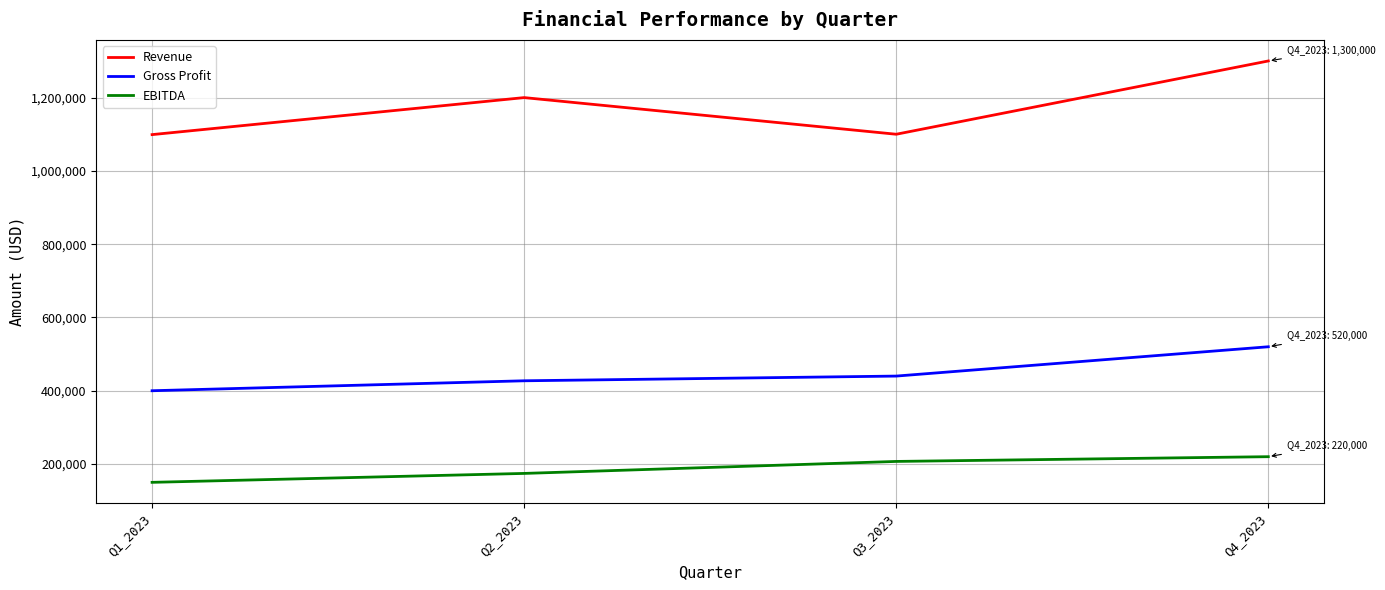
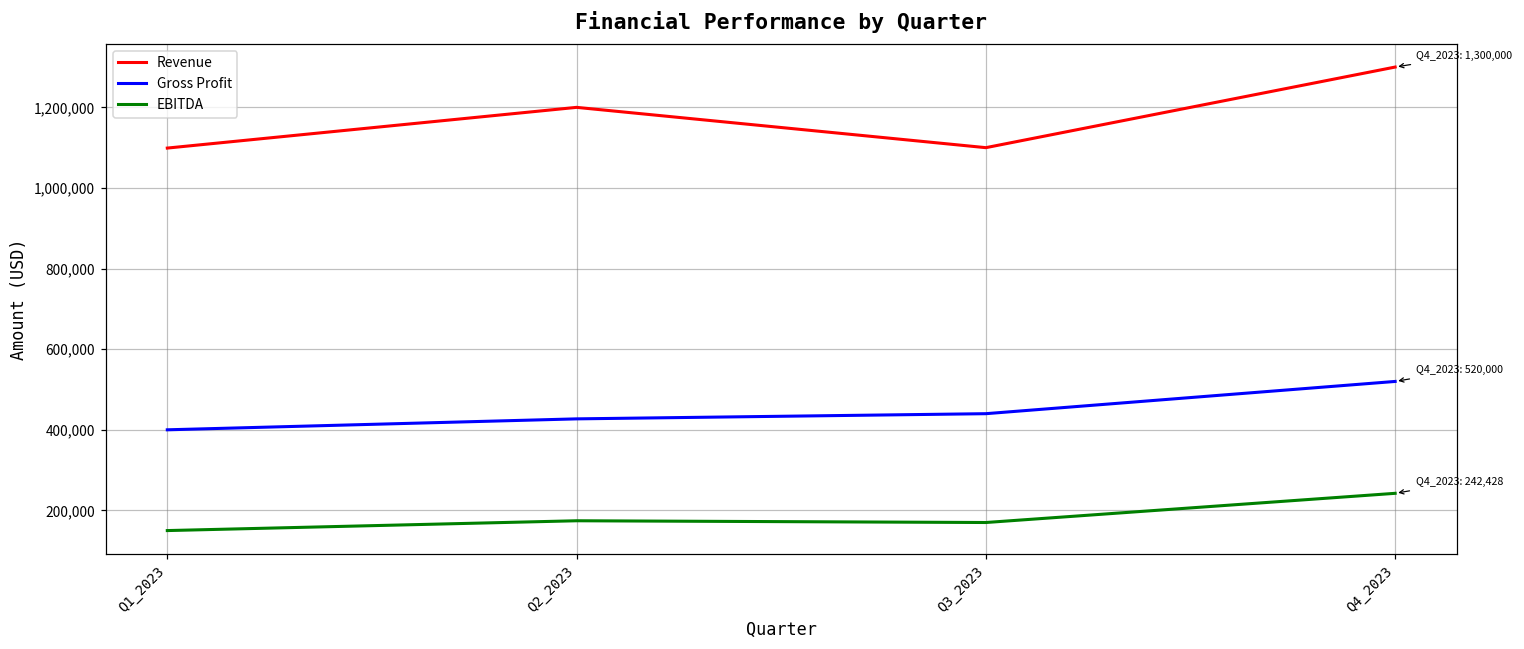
  {
    "Revenue": {
      "Q4_2023": "1,300,000"
    },
    "Gross Profit": {
      "Q4_2023": "520,000"
    },
    "EBITDA": {
-     "Q3_2023": "210,000",
-     "Q4_2023": "220,000"
+     "Q3_2023": "170,000",
+     "Q4_2023": "242,428"
    }
  }
